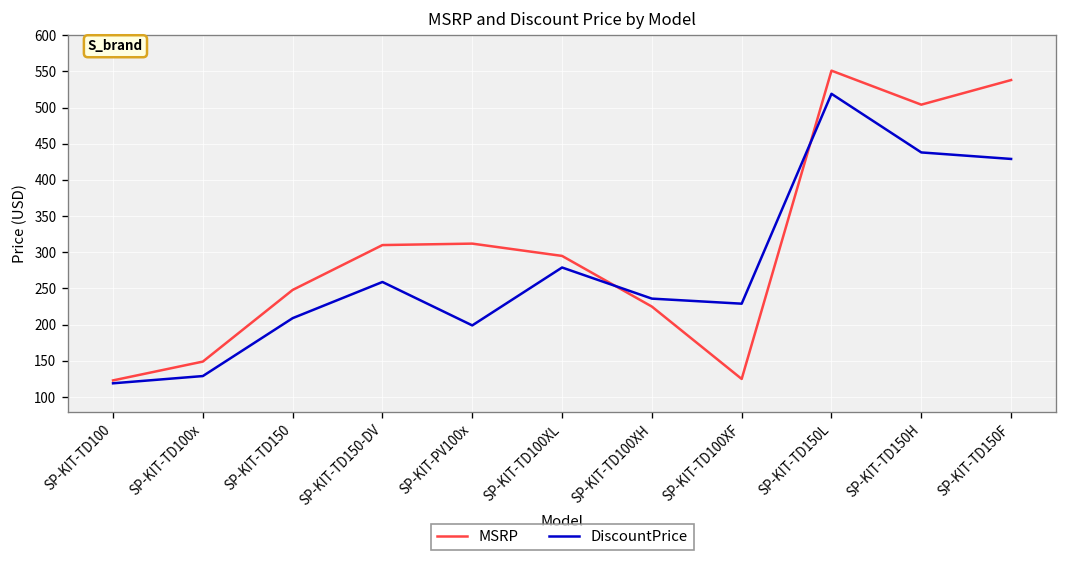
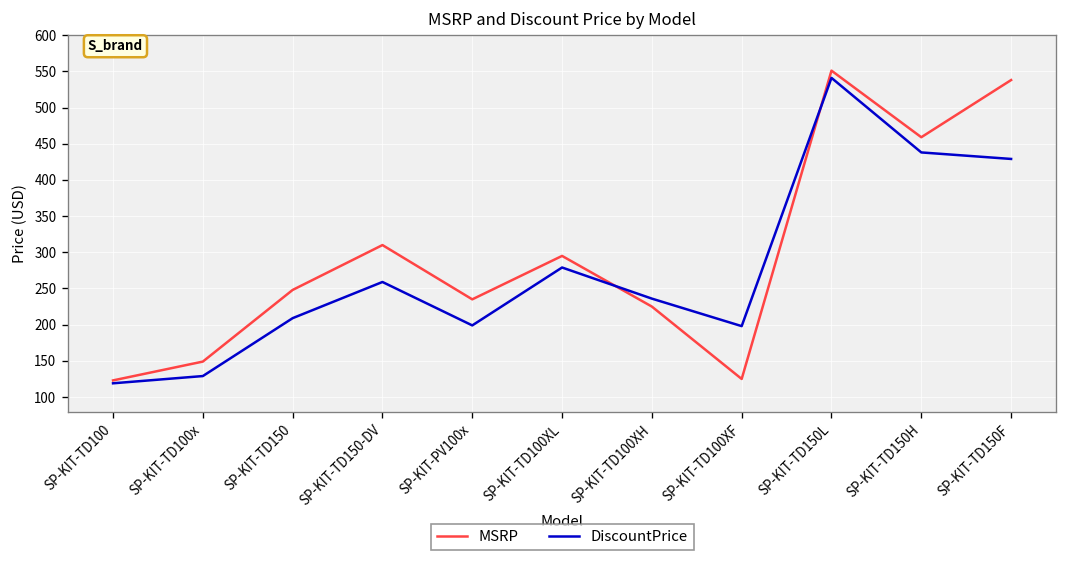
  {
    "MSRP": {
      "SP-KIT-TD100x": 150,
      "SP-KIT-TD150": 250,
      "SP-KIT-TD150-DV": 310,
-     "SP-KIT-PV100x": 310,
+     "SP-KIT-PV100x": 240,
      "SP-KIT-TD100XL": 300,
      "SP-KIT-TD100XH": 230,
      "SP-KIT-TD100XF": 130,
      "SP-KIT-TD150L": 550,
-     "SP-KIT-TD150H": 500,
+     "SP-KIT-TD150H": 460,
      "SP-KIT-TD150F": 540
    },
    "DiscountPrice": {
      "SP-KIT-TD100x": 130,
      "SP-KIT-TD150": 210,
      "SP-KIT-TD150-DV": 260,
      "SP-KIT-PV100x": 200,
      "SP-KIT-TD100XL": 280,
      "SP-KIT-TD100XH": 240,
-     "SP-KIT-TD100XF": 230,
-     "SP-KIT-TD150L": 520,
+     "SP-KIT-TD100XF": 200,
+     "SP-KIT-TD150L": 540,
      "SP-KIT-TD150H": 440,
      "SP-KIT-TD150F": 430
    }
  }
